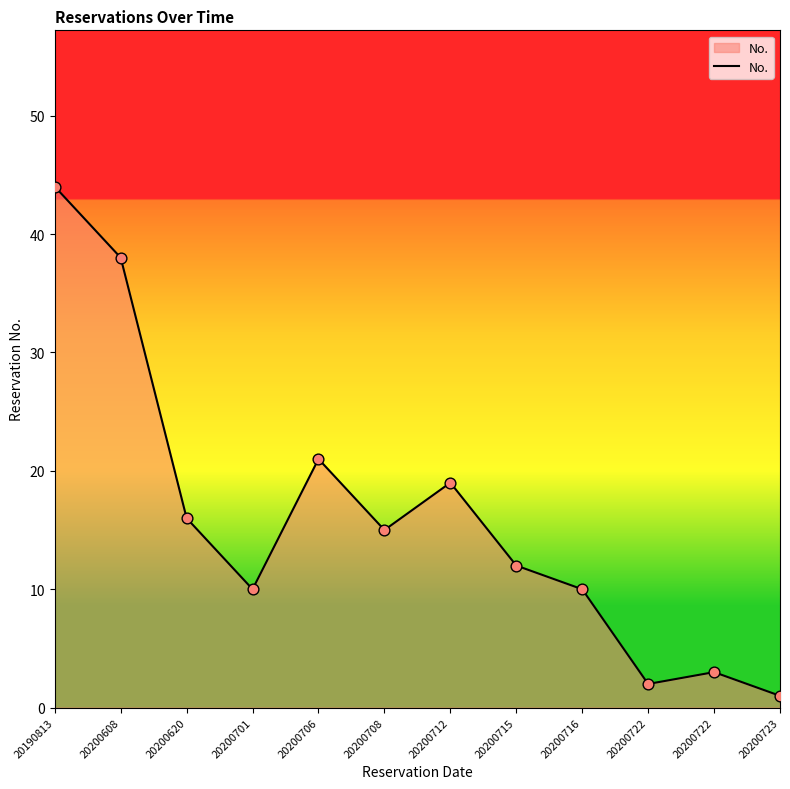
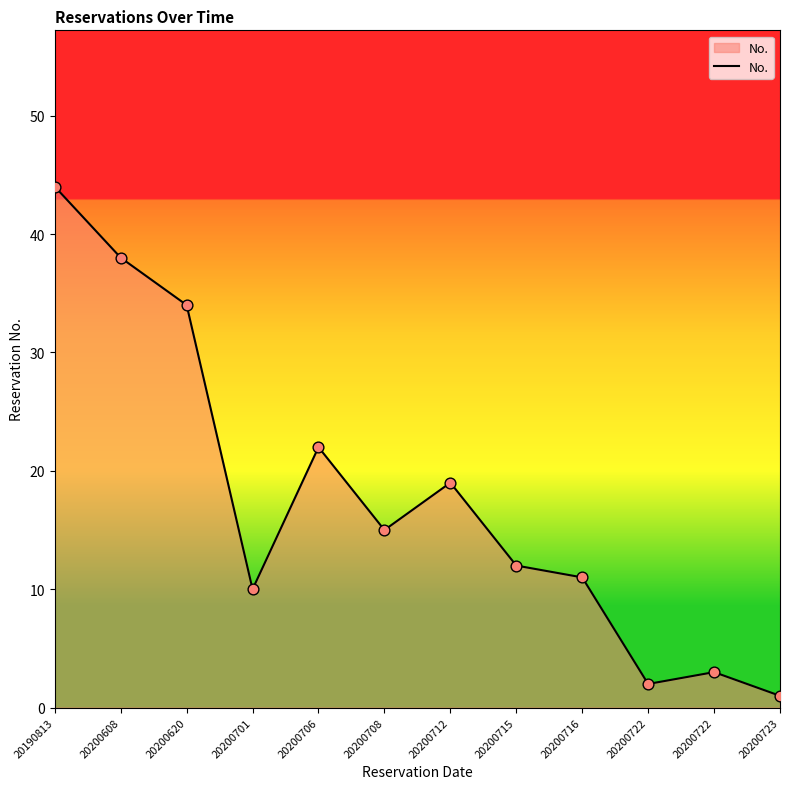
  {
    "20190813": 44,
    "20200608": 38,
-   "20200620": 16,
+   "20200620": 34,
    "20200701": 10,
-   "20200706": 21,
+   "20200706": 22,
    "20200708": 15,
    "20200712": 19,
    "20200715": 12,
-   "20200716": 10,
+   "20200716": 11,
    "20200723": 1
  }
